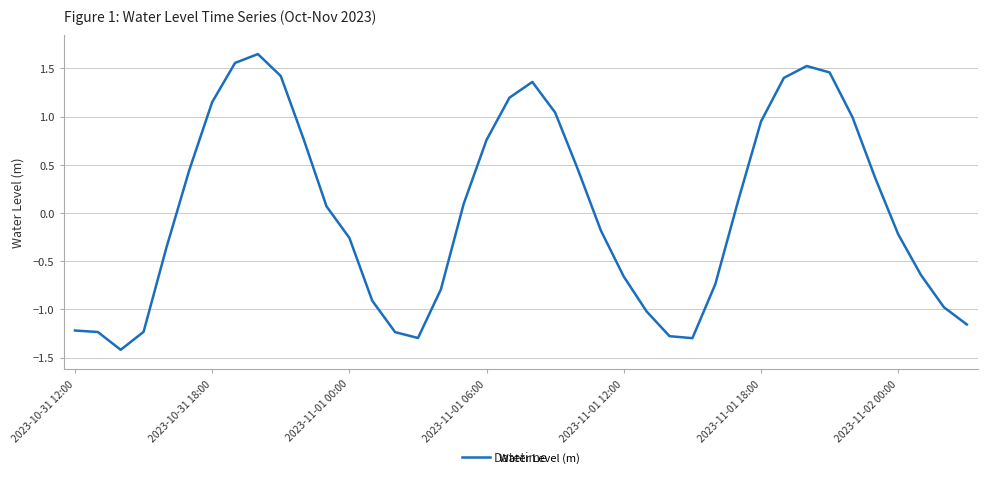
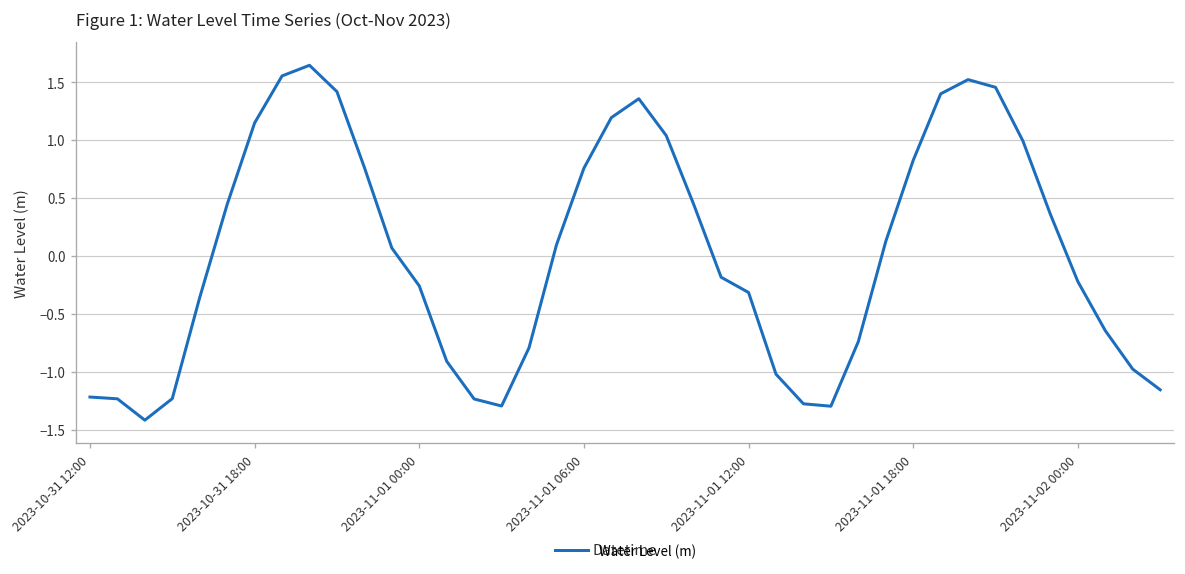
  {
    "2023-10-31 12:00": -1.2,
    "2023-10-31 18:00": 1.1,
    "2023-11-01 00:00": -0.3,
    "2023-11-01 06:00": 0.8,
-   "2023-11-01 12:00": -0.7,
-   "2023-11-01 18:00": 0.9,
+   "2023-11-01 12:00": -0.3,
+   "2023-11-01 18:00": 0.8,
    "2023-11-02 00:00": -0.2
  }
